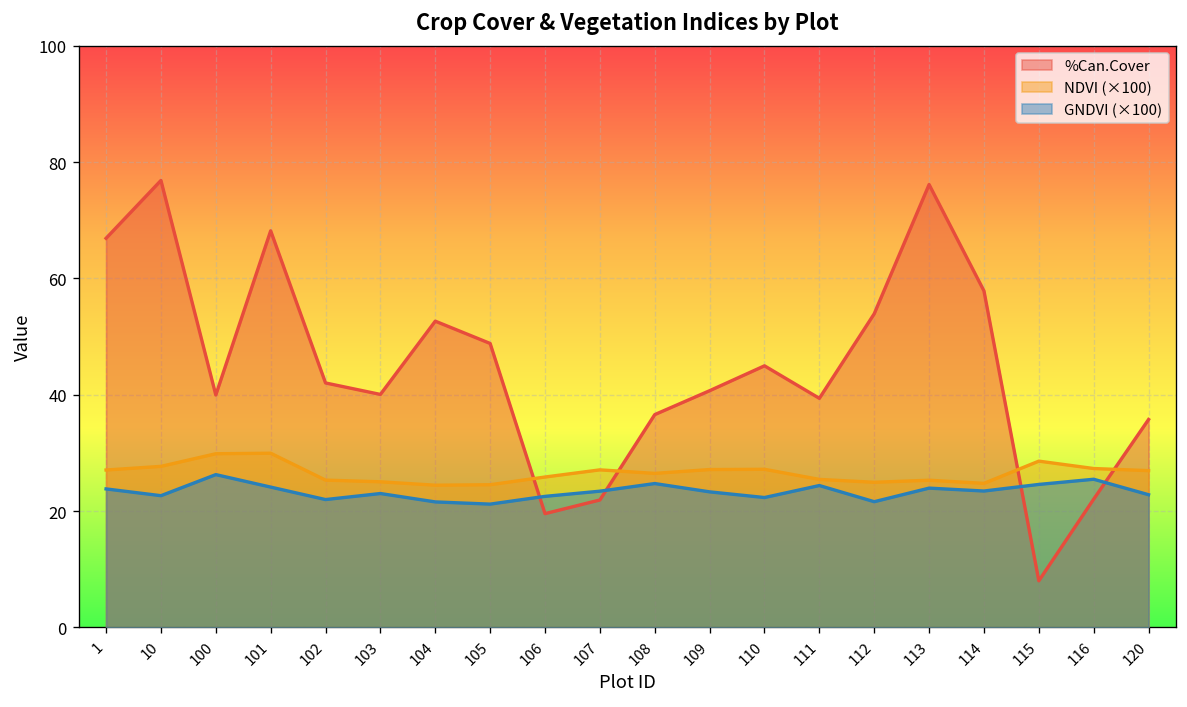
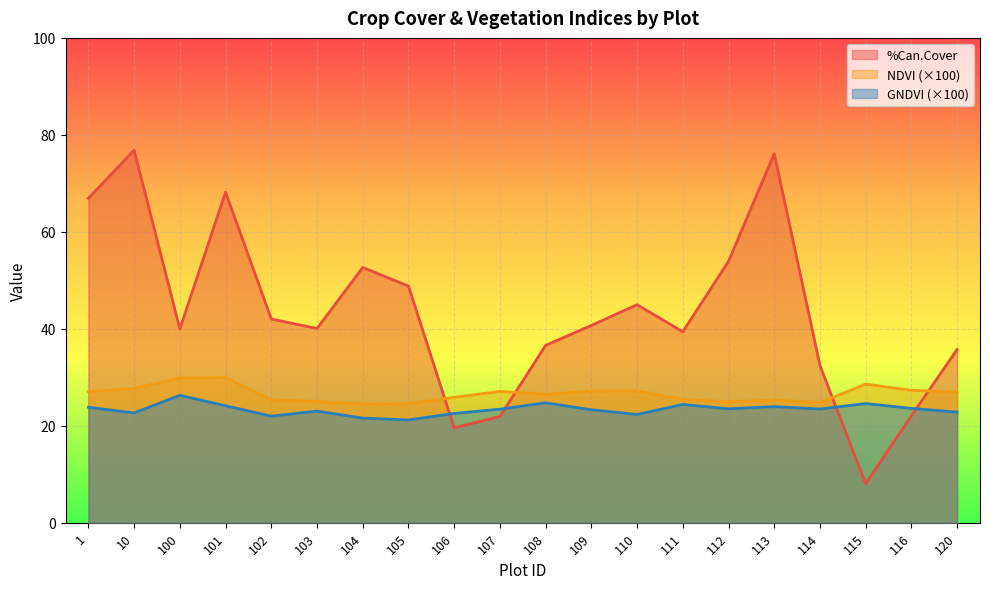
  {
    "%Can.Cover": {
      "1": 67,
      "10": 77,
      "100": 40,
      "101": 68,
      "102": 42,
      "103": 40,
      "104": 53,
      "105": 49,
      "106": 20,
      "107": 22,
      "108": 37,
      "109": 41,
      "110": 45,
      "111": 39,
      "112": 54,
      "113": 76,
-     "114": 58,
+     "114": 32,
      "115": 8,
      "116": 22,
      "120": 36
    },
    "NDVI (×100)": {
      "1": 27,
      "10": 28,
      "100": 30,
      "101": 30,
      "102": 25,
      "103": 25,
      "104": 24,
      "105": 25,
      "106": 26,
      "107": 27,
      "108": 26,
      "109": 27,
      "110": 27,
      "111": 25,
      "112": 25,
      "113": 25,
      "114": 25,
      "115": 29,
      "116": 27,
      "120": 27
    },
    "GNDVI (×100)": {
      "1": 24,
      "10": 23,
      "100": 26,
      "101": 24,
      "102": 22,
      "103": 23,
      "104": 22,
      "105": 21,
      "106": 23,
      "107": 23,
      "108": 25,
      "109": 23,
      "110": 22,
      "111": 24,
-     "112": 22,
+     "112": 23,
      "113": 24,
      "114": 23,
      "115": 25,
-     "116": 25,
+     "116": 24,
      "120": 23
    }
  }
